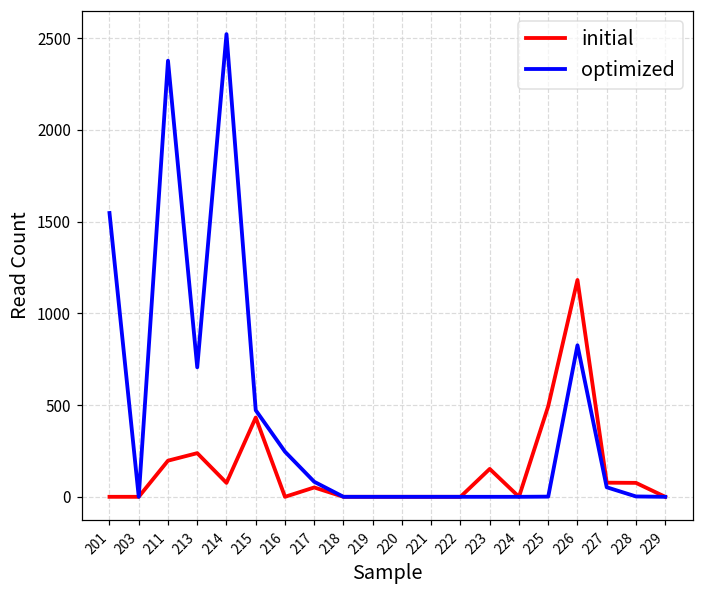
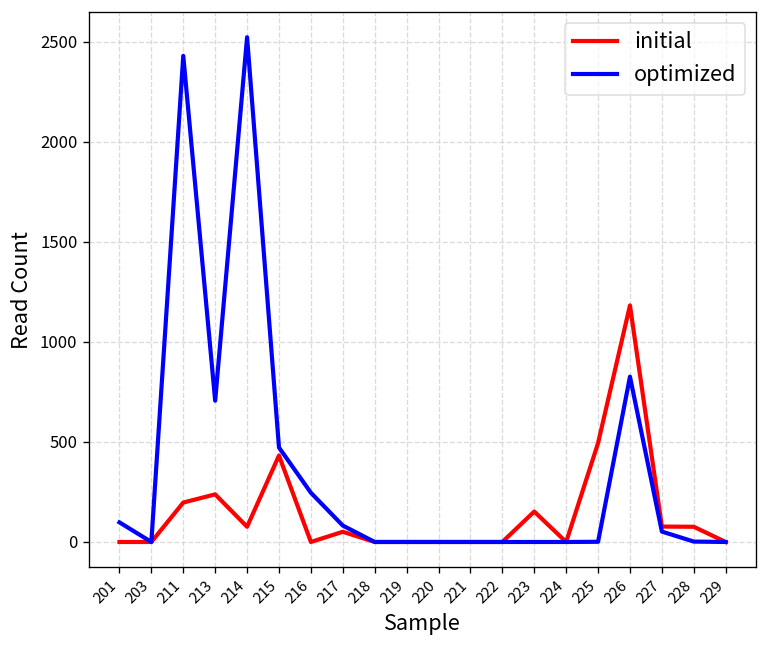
  {
    "initial": {
      "201": 0,
      "211": 200,
      "213": 240,
      "214": 80,
      "215": 430,
      "216": 0,
      "217": 50,
      "223": 150,
      "225": 490,
      "226": 1180,
      "227": 80,
      "228": 80
    },
    "optimized": {
-     "201": 1550,
-     "211": 2380,
+     "201": 100,
+     "211": 2430,
      "213": 710,
      "214": 2520,
      "215": 470,
      "216": 250,
      "217": 80,
      "223": 0,
      "225": 0,
      "226": 830,
      "227": 50,
      "228": 0
    }
  }
